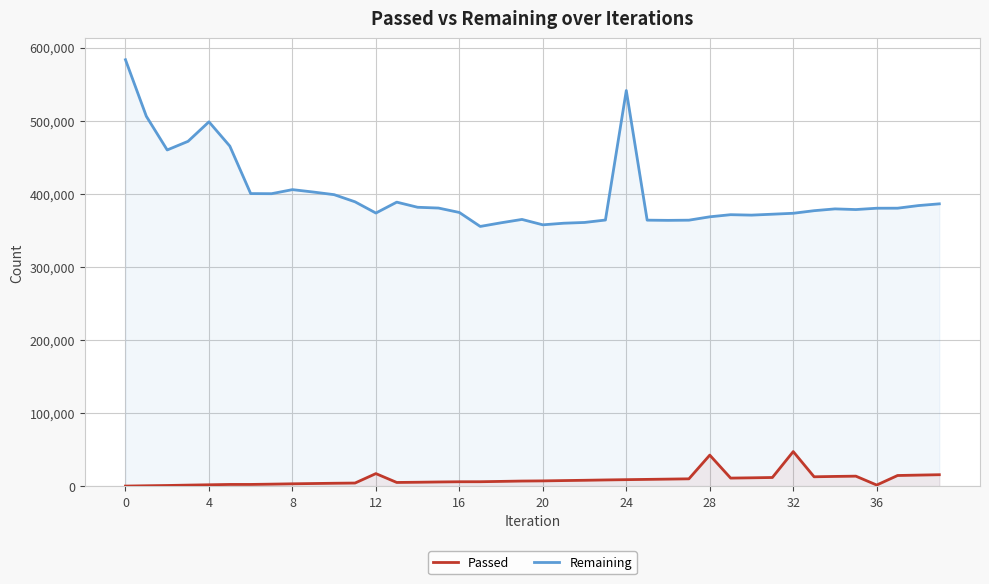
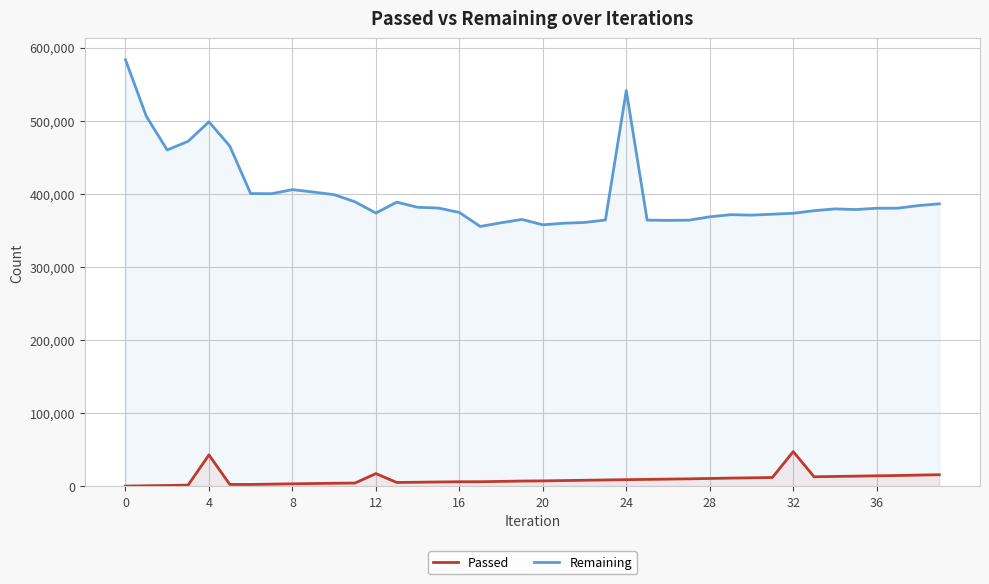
  {
    "Passed": {
      "0": "0",
-     "4": "0",
+     "4": "40,000",
      "8": "0",
      "12": "20,000",
      "16": "10,000",
      "20": "10,000",
      "24": "10,000",
-     "28": "40,000",
+     "28": "10,000",
      "32": "50,000",
-     "36": "0"
+     "36": "10,000"
    },
    "Remaining": {
      "0": "580,000",
      "4": "500,000",
      "8": "410,000",
      "12": "370,000",
      "16": "370,000",
      "20": "360,000",
      "24": "540,000",
      "28": "370,000",
      "32": "370,000",
      "36": "380,000"
    }
  }
